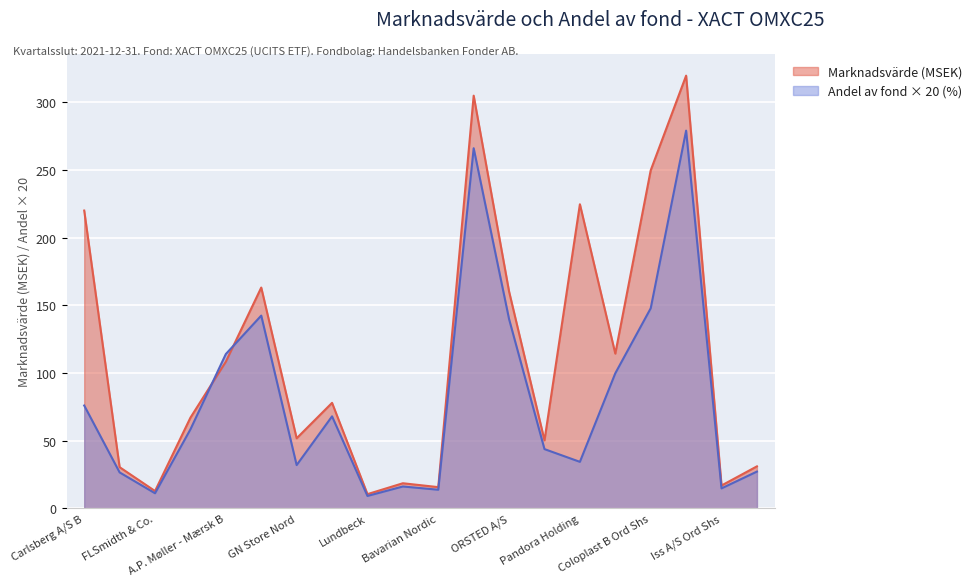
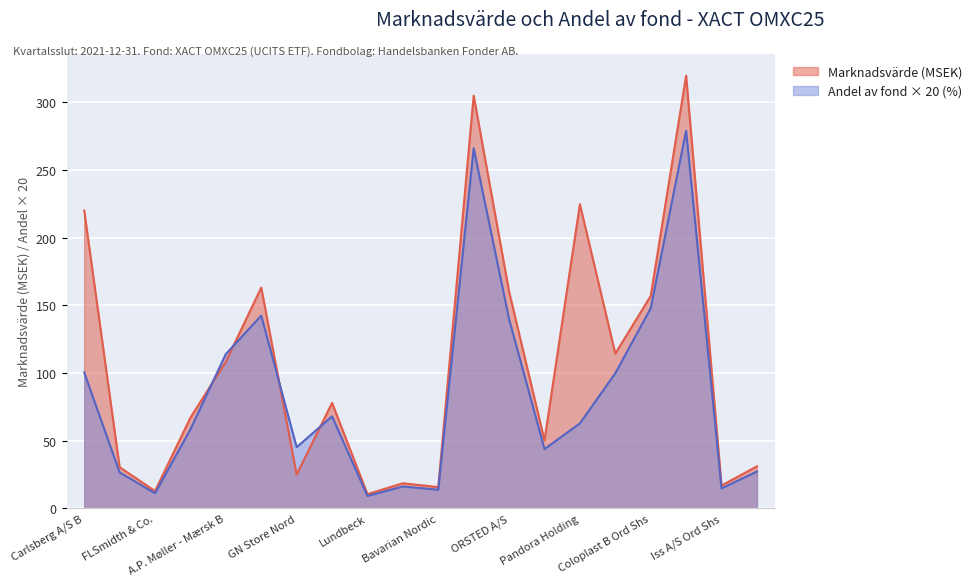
  {
    "Marknadsvärde (MSEK)": {
      "Carlsberg A/S B": 220,
      "A.P. Møller - Mærsk B": 108,
-     "GN Store Nord": 52,
+     "GN Store Nord": 25,
      "Bavarian Nordic": 16,
      "ORSTED A/S": 160,
      "Pandora Holding": 225,
-     "Coloplast B Ord Shs": 250,
+     "Coloplast B Ord Shs": 157,
      "Iss A/S Ord Shs": 17
    },
    "Andel av fond × 20 (%)": {
-     "Carlsberg A/S B": 76,
+     "Carlsberg A/S B": 100,
      "A.P. Møller - Mærsk B": 114,
-     "GN Store Nord": 32,
+     "GN Store Nord": 45,
      "Bavarian Nordic": 14,
      "ORSTED A/S": 140,
-     "Pandora Holding": 34,
+     "Pandora Holding": 63,
      "Coloplast B Ord Shs": 148,
      "Iss A/S Ord Shs": 15
    }
  }
